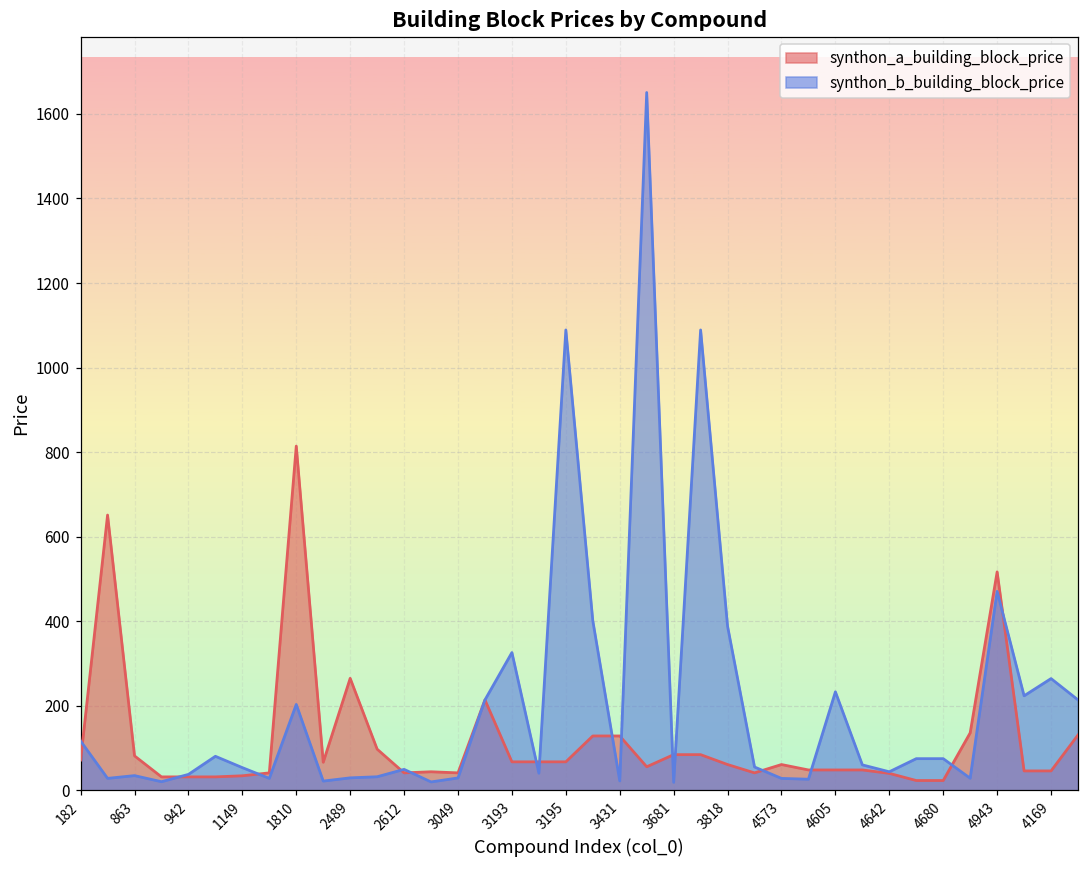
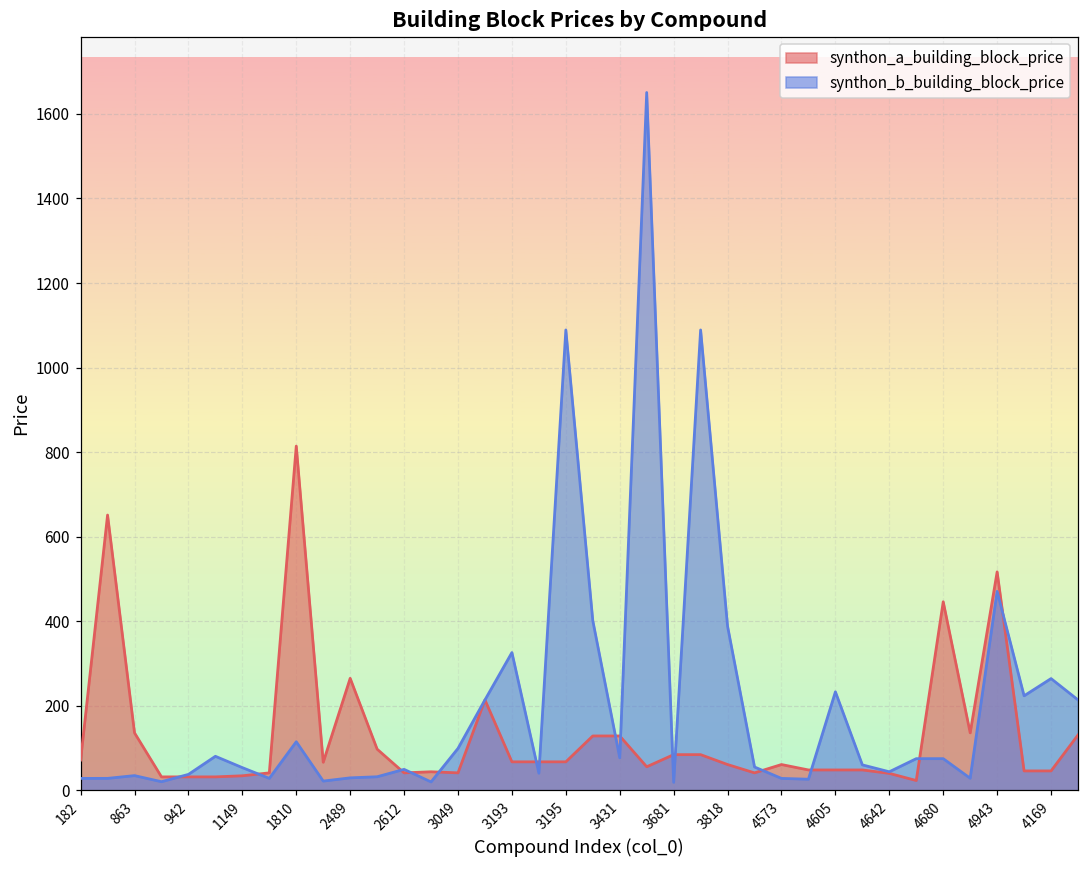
  {
    "synthon_a_building_block_price": {
      "182": 70,
-     "863": 80,
+     "863": 140,
      "1149": 30,
      "1810": 810,
      "2489": 270,
      "2612": 40,
      "3049": 40,
      "3193": 70,
      "3195": 70,
      "3431": 130,
      "3681": 80,
      "3818": 60,
      "4573": 60,
      "4605": 50,
-     "4680": 20,
+     "4680": 450,
      "4943": 520,
      "4169": 50
    },
    "synthon_b_building_block_price": {
-     "182": 120,
+     "182": 30,
      "863": 30,
      "1149": 50,
-     "1810": 200,
+     "1810": 120,
      "2489": 30,
      "2612": 50,
-     "3049": 30,
+     "3049": 100,
      "3193": 330,
      "3195": 1090,
-     "3431": 20,
+     "3431": 80,
      "3681": 20,
      "3818": 390,
      "4573": 30,
      "4605": 230,
      "4680": 80,
      "4943": 470,
      "4169": 260
    }
  }
